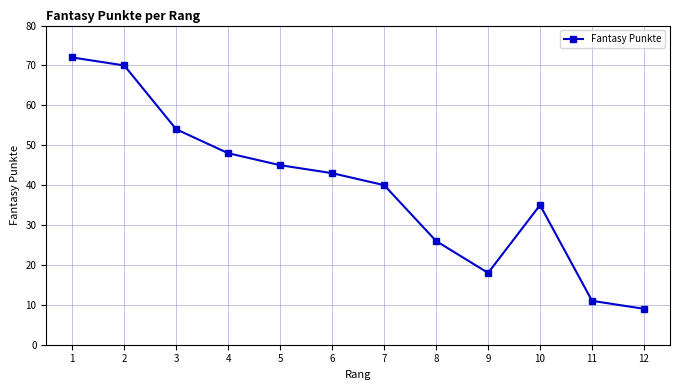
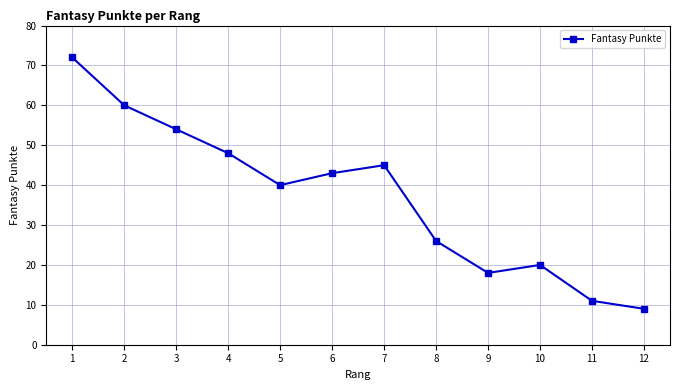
  {
    "1": 72,
-   "2": 70,
+   "2": 60,
    "3": 54,
    "4": 48,
-   "5": 45,
+   "5": 40,
    "6": 43,
-   "7": 40,
+   "7": 45,
    "8": 26,
    "9": 18,
-   "10": 35,
+   "10": 20,
    "11": 11,
    "12": 9
  }
